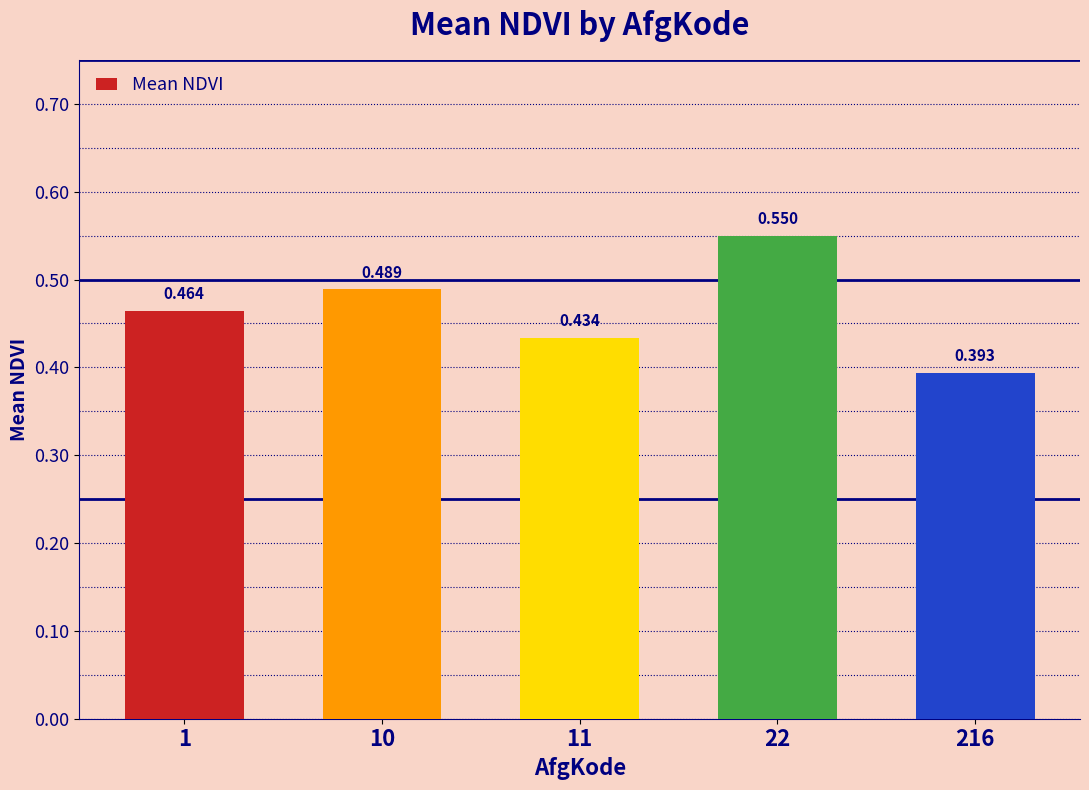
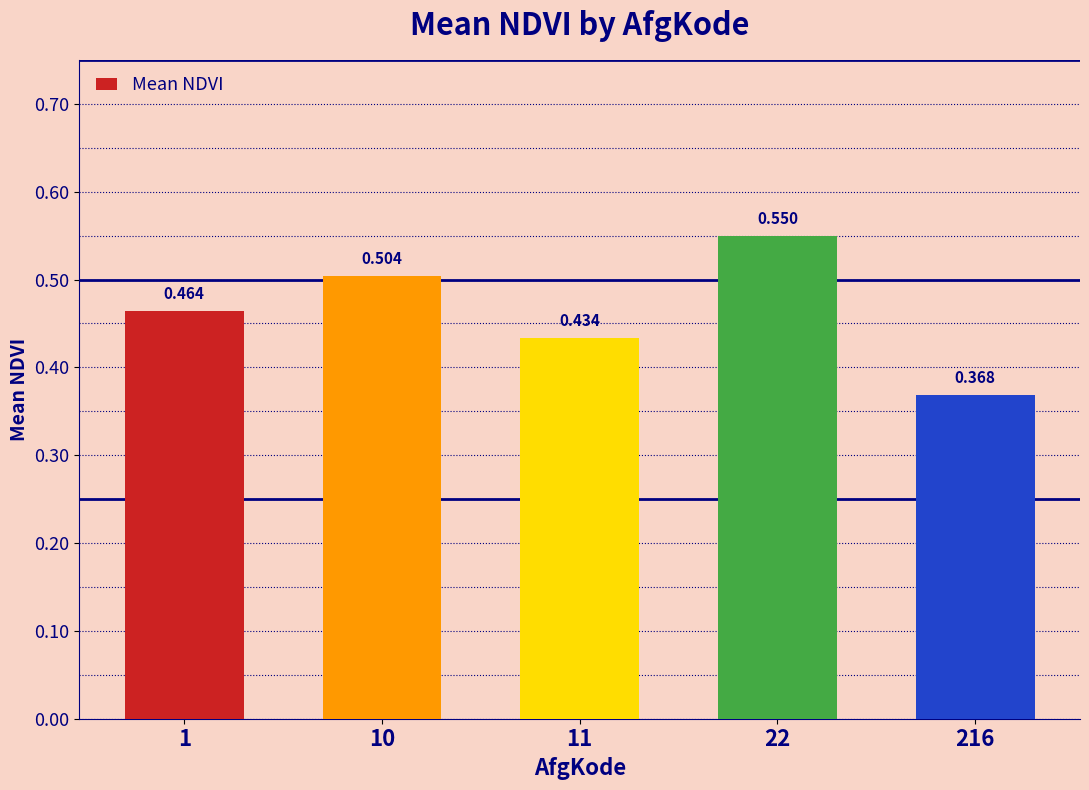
  {
    "1": 0.464,
-   "10": 0.489,
+   "10": 0.504,
    "11": 0.434,
    "22": 0.550,
-   "216": 0.393
+   "216": 0.368
  }
